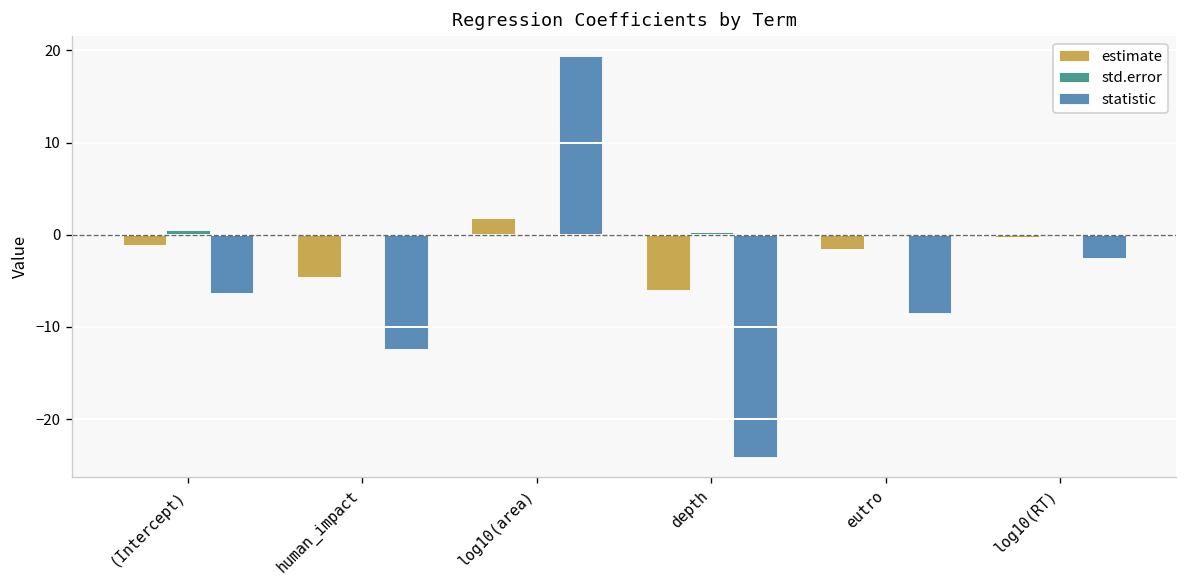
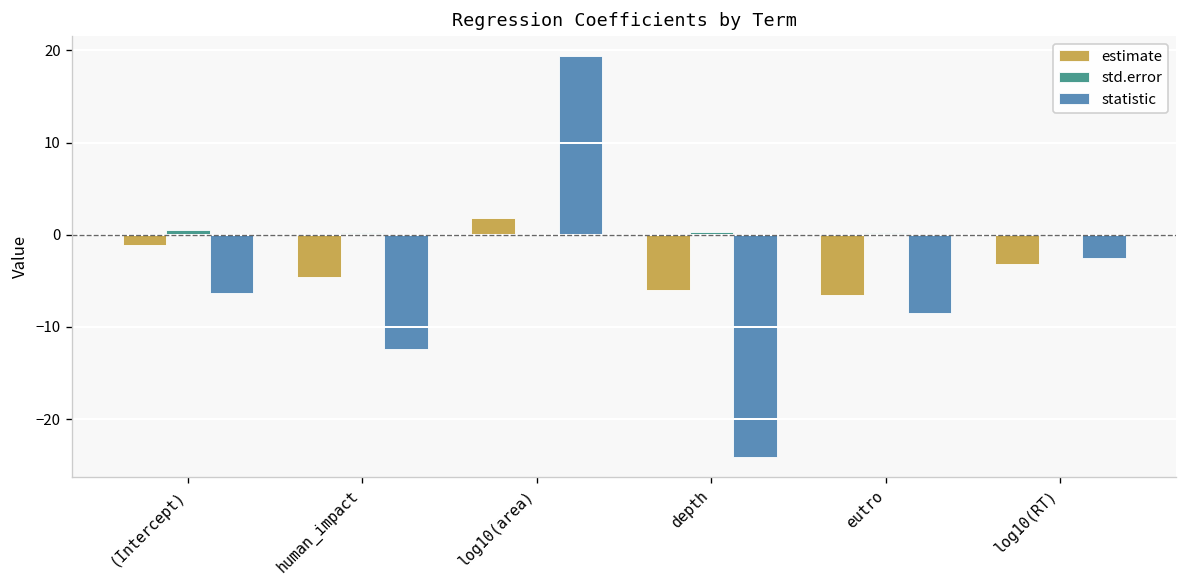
  {
    "estimate": {
      "(Intercept)": -1,
      "human_impact": -5,
      "log10(area)": 2,
      "depth": -6,
-     "eutro": -2,
-     "log10(RT)": 0
+     "eutro": -7,
+     "log10(RT)": -3
    }
  }
